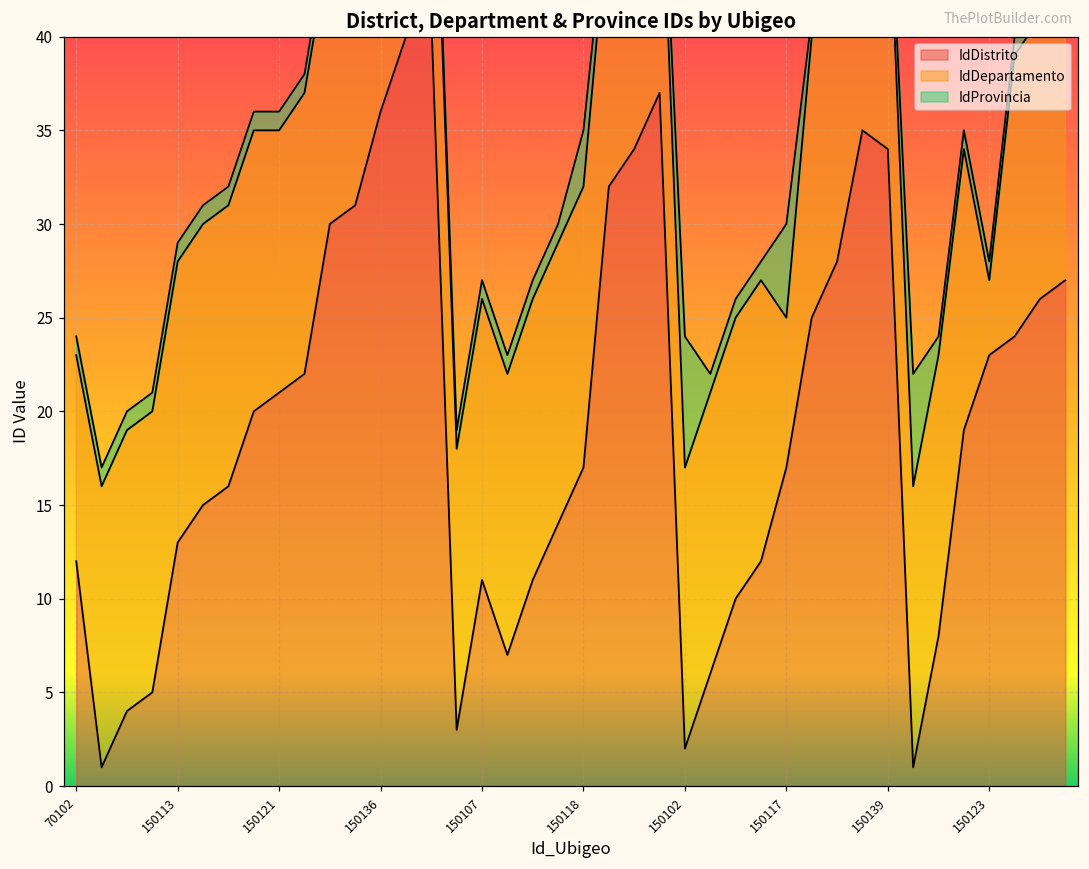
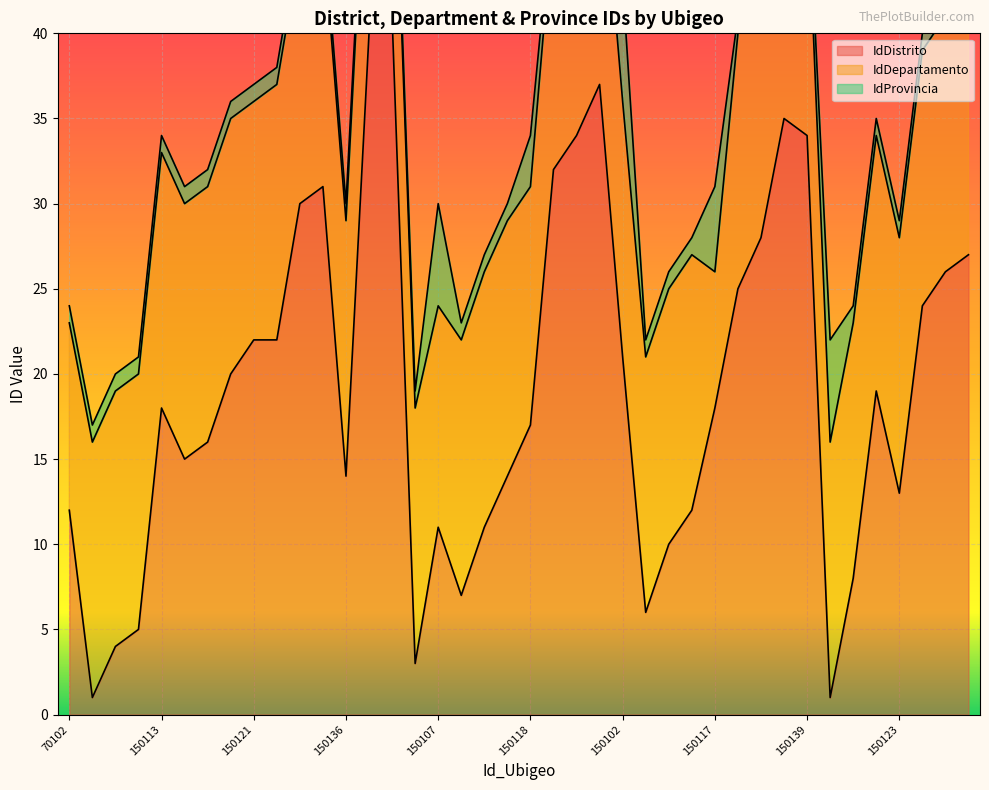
  {
    "IdDistrito": {
      "70102": 12,
-     "150113": 13,
-     "150121": 21,
-     "150136": 36,
+     "150113": 18,
+     "150121": 22,
+     "150136": 14,
      "150107": 11,
      "150118": 17,
-     "150102": 2,
-     "150117": 17,
+     "150102": 21,
+     "150117": 18,
      "150139": 34,
-     "150123": 23
+     "150123": 13
    },
    "IdDepartamento": {
      "70102": 11,
      "150113": 15,
      "150121": 14,
-     "150107": 15,
-     "150118": 15,
+     "150107": 13,
+     "150118": 14,
      "150102": 15,
      "150117": 8,
-     "150123": 4
+     "150123": 15
    },
    "IdProvincia": {
      "70102": 1,
      "150113": 1,
      "150121": 1,
-     "150107": 1,
+     "150107": 6,
      "150118": 3,
      "150117": 5,
      "150123": 1
    }
  }
